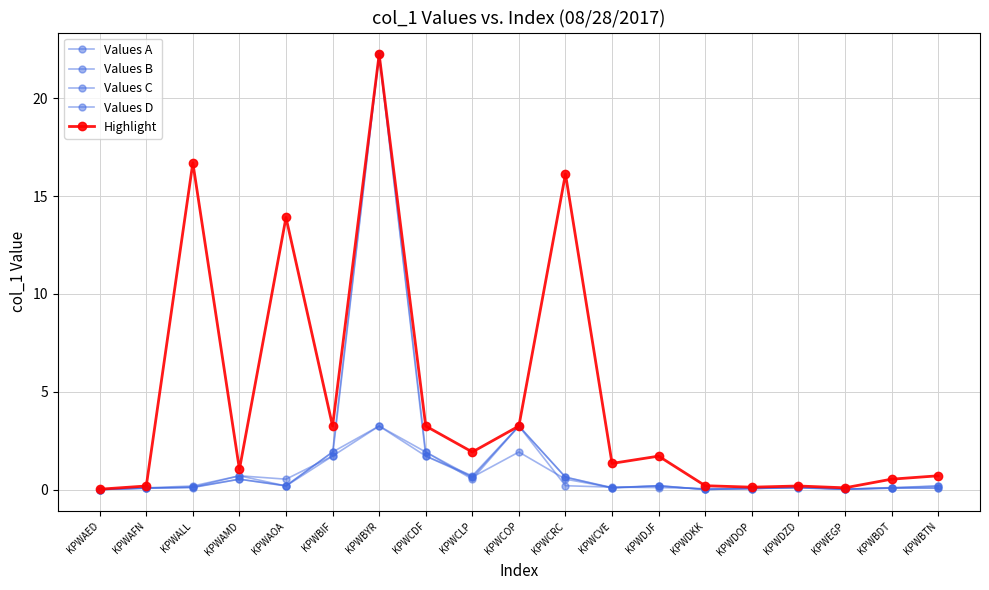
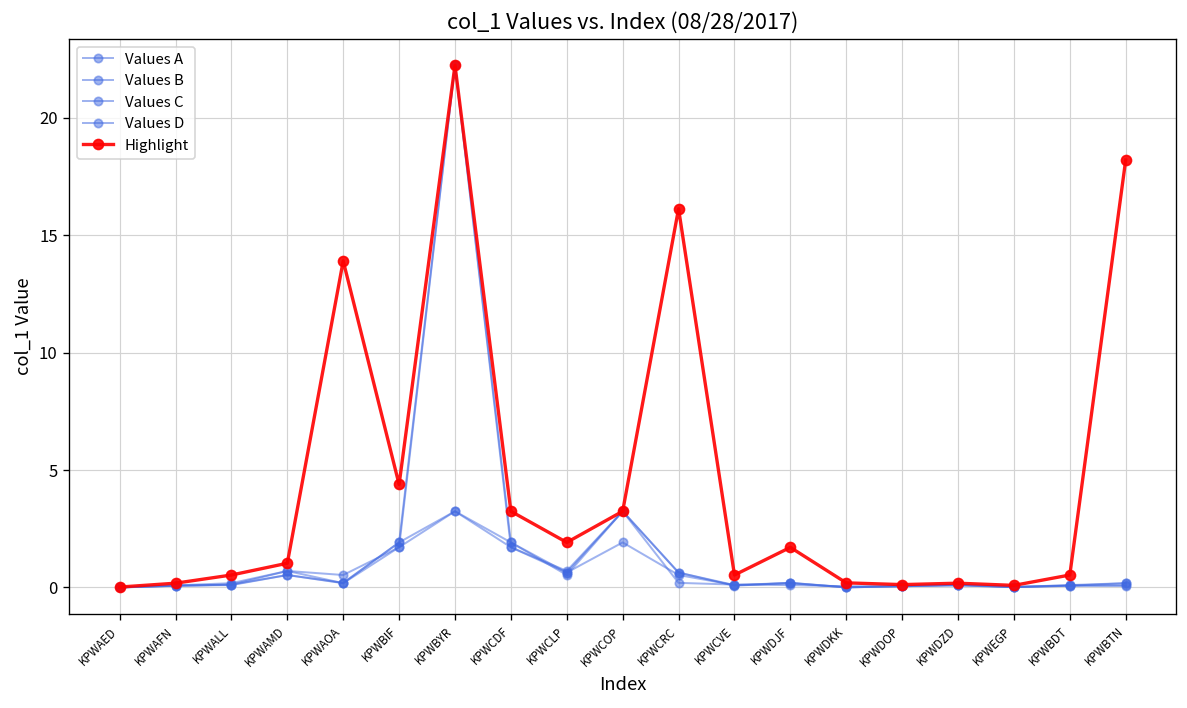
  {
    "Highlight": {
-     "KPWALL": 16.7,
+     "KPWALL": 0.5,
      "KPWAMD": 1.0,
      "KPWAOA": 13.9,
-     "KPWBIF": 3.2,
+     "KPWBIF": 4.4,
      "KPWCDF": 3.2,
      "KPWCLP": 1.9,
      "KPWCRC": 16.1,
-     "KPWCVE": 1.3,
+     "KPWCVE": 0.5,
      "KPWDJF": 1.7,
      "KPWDKK": 0.2,
      "KPWBDT": 0.5,
-     "KPWBTN": 0.7
+     "KPWBTN": 18.2
    }
  }
